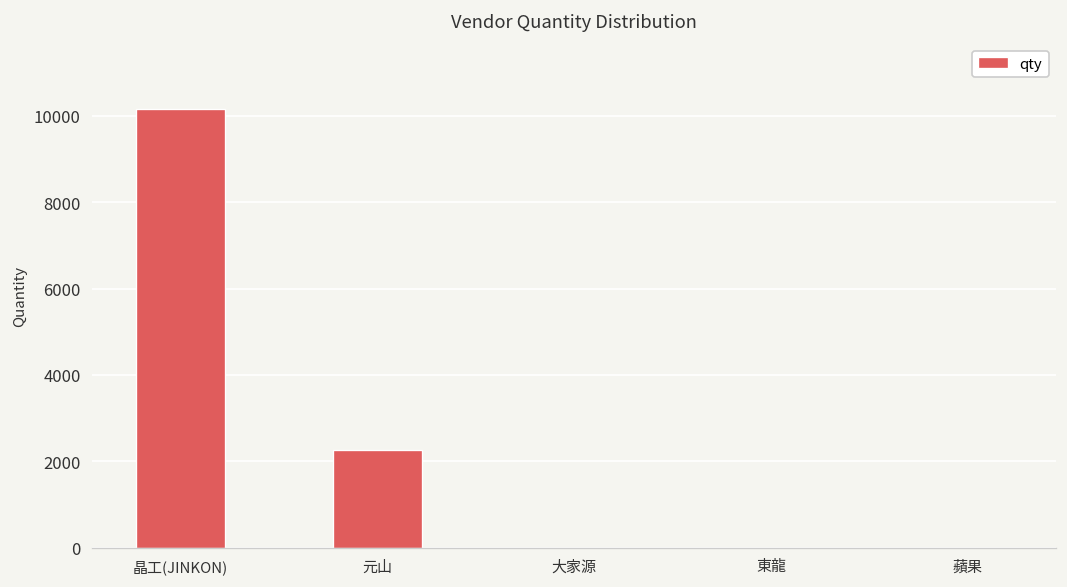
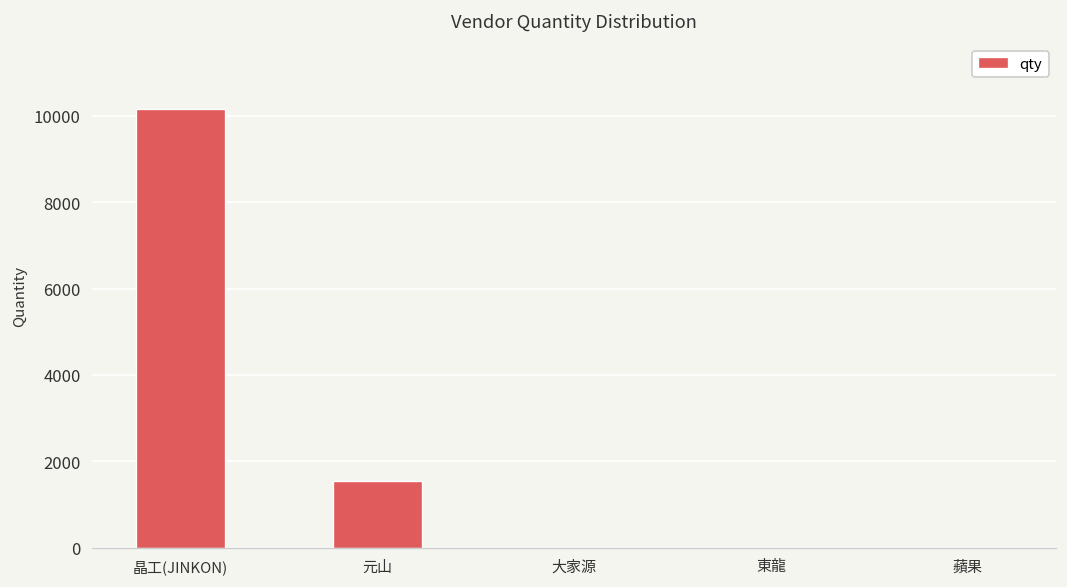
  {
    "晶工(JINKON)": 10200,
-   "元山": 2300,
+   "元山": 1600,
    "大家源": 0,
    "東龍": 0,
    "蘋果": 0
  }
